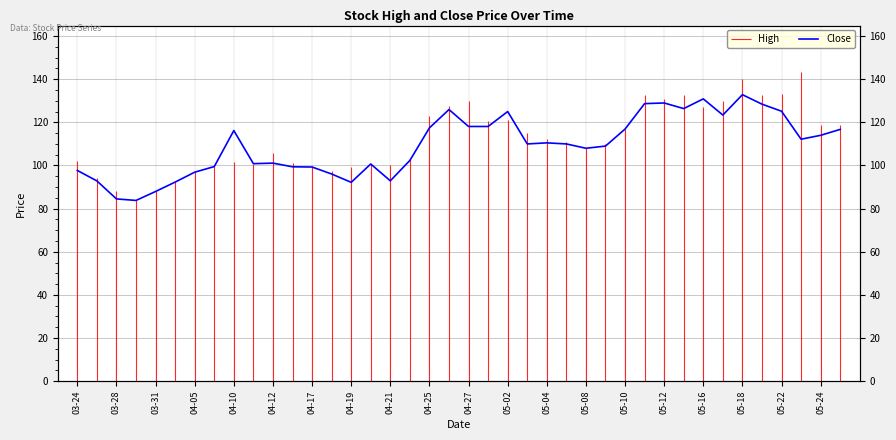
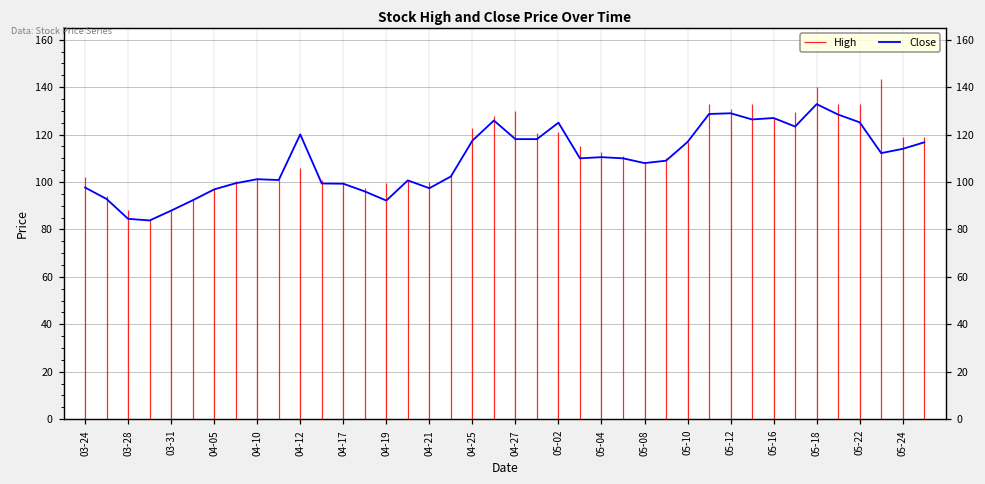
  {
    "03-24": 98,
    "03-28": 85,
    "03-31": 88,
    "04-05": 97,
-   "04-10": 116,
-   "04-12": 101,
+   "04-10": 101,
+   "04-12": 120,
    "04-17": 99,
    "04-19": 92,
-   "04-21": 93,
+   "04-21": 97,
    "04-25": 117,
    "04-27": 118,
    "05-02": 125,
    "05-04": 111,
    "05-08": 108,
    "05-10": 117,
    "05-12": 129,
-   "05-16": 131,
+   "05-16": 127,
    "05-18": 133,
    "05-22": 125,
    "05-24": 114
  }
